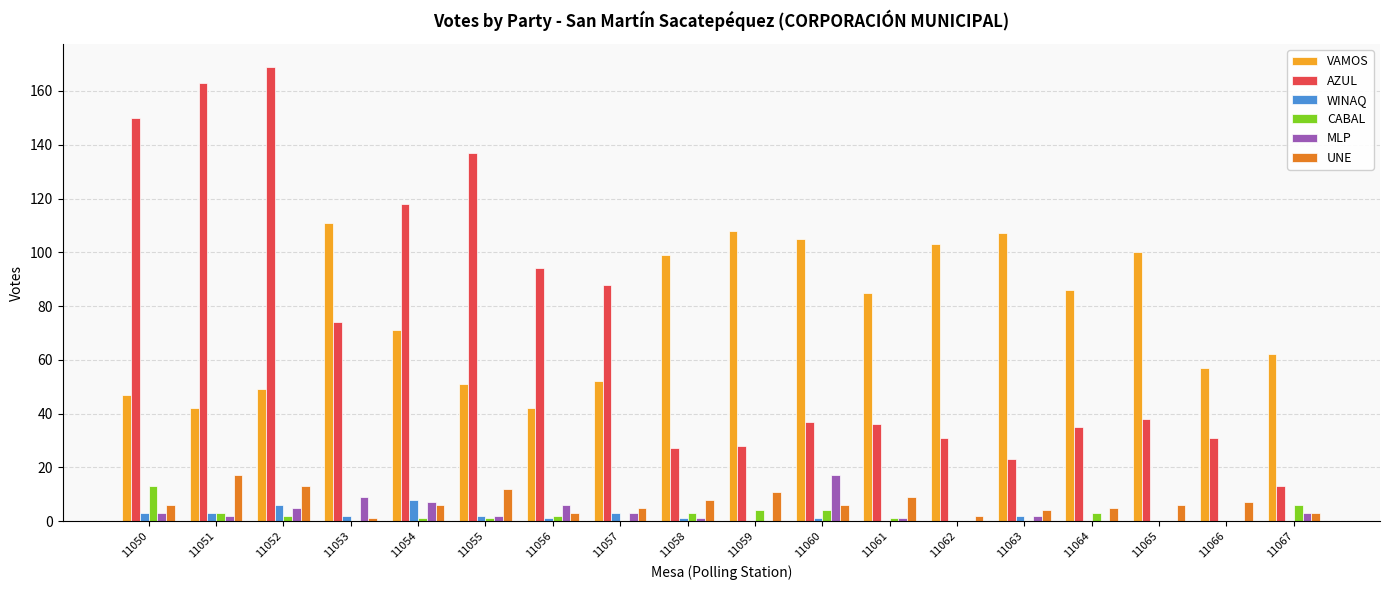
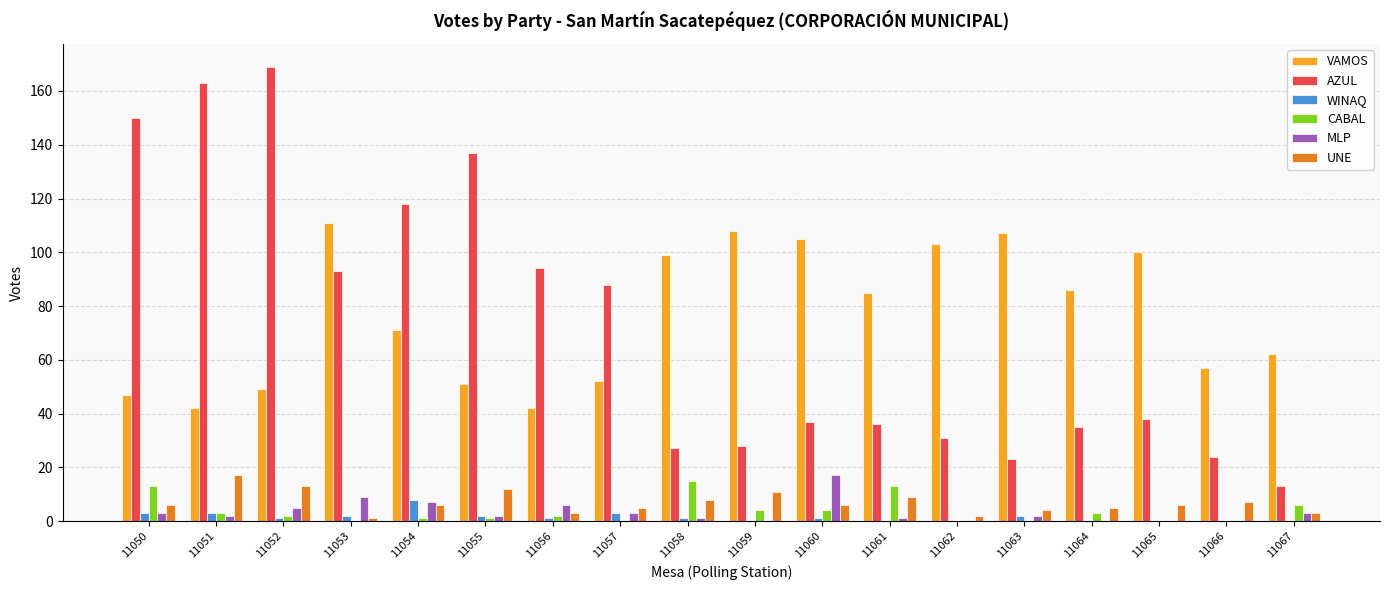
  {
    "AZUL": {
      "11050": 150,
      "11051": 163,
      "11052": 169,
-     "11053": 74,
+     "11053": 93,
      "11054": 118,
      "11055": 137,
      "11056": 94,
      "11057": 88,
      "11058": 27,
      "11059": 28,
      "11060": 37,
      "11061": 36,
      "11062": 31,
      "11063": 23,
      "11064": 35,
      "11065": 38,
-     "11066": 31,
+     "11066": 24,
      "11067": 13
    },
    "WINAQ": {
      "11050": 3,
      "11051": 3,
-     "11052": 6,
+     "11052": 1,
      "11053": 2,
      "11054": 8,
      "11055": 2,
      "11056": 1,
      "11057": 3,
      "11058": 1,
      "11059": 0,
      "11060": 1,
      "11061": 0,
      "11062": 0,
      "11063": 2,
      "11064": 0,
      "11065": 0,
      "11066": 0,
      "11067": 0
    },
    "CABAL": {
      "11050": 13,
      "11051": 3,
      "11052": 2,
      "11053": 0,
      "11054": 1,
      "11055": 1,
      "11056": 2,
      "11057": 0,
-     "11058": 3,
+     "11058": 15,
      "11059": 4,
      "11060": 4,
-     "11061": 1,
+     "11061": 13,
      "11062": 0,
      "11063": 0,
      "11064": 3,
      "11065": 0,
      "11066": 0,
      "11067": 6
    },
    "MLP": {
      "11050": 3,
      "11051": 2,
      "11052": 5,
      "11053": 9,
      "11054": 7,
      "11055": 2,
      "11056": 6,
      "11057": 3,
      "11058": 1,
      "11059": 0,
      "11060": 17,
      "11061": 1,
      "11062": 0,
      "11063": 2,
      "11064": 0,
      "11065": 0,
      "11066": 0,
      "11067": 3
    }
  }
